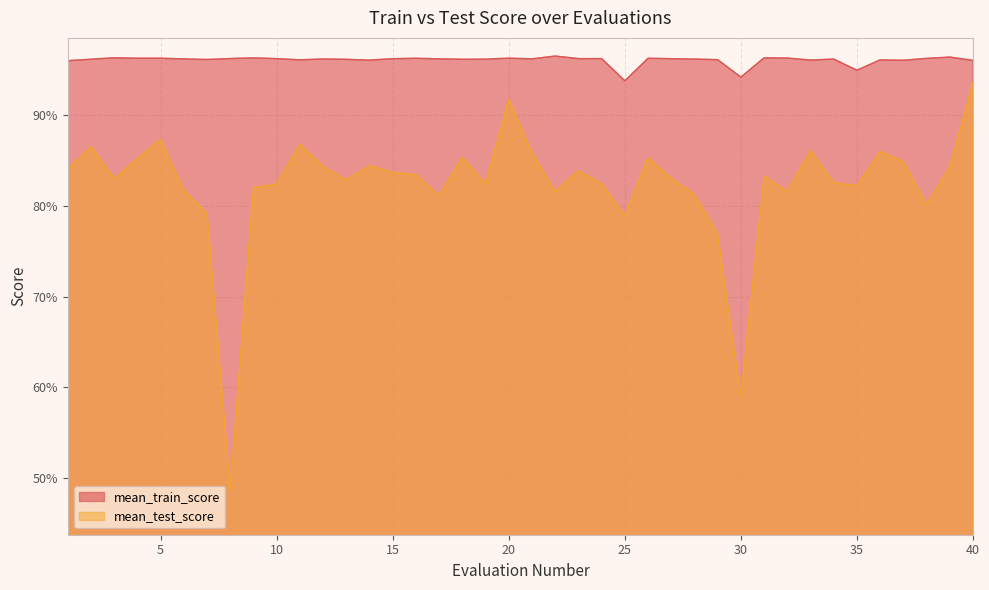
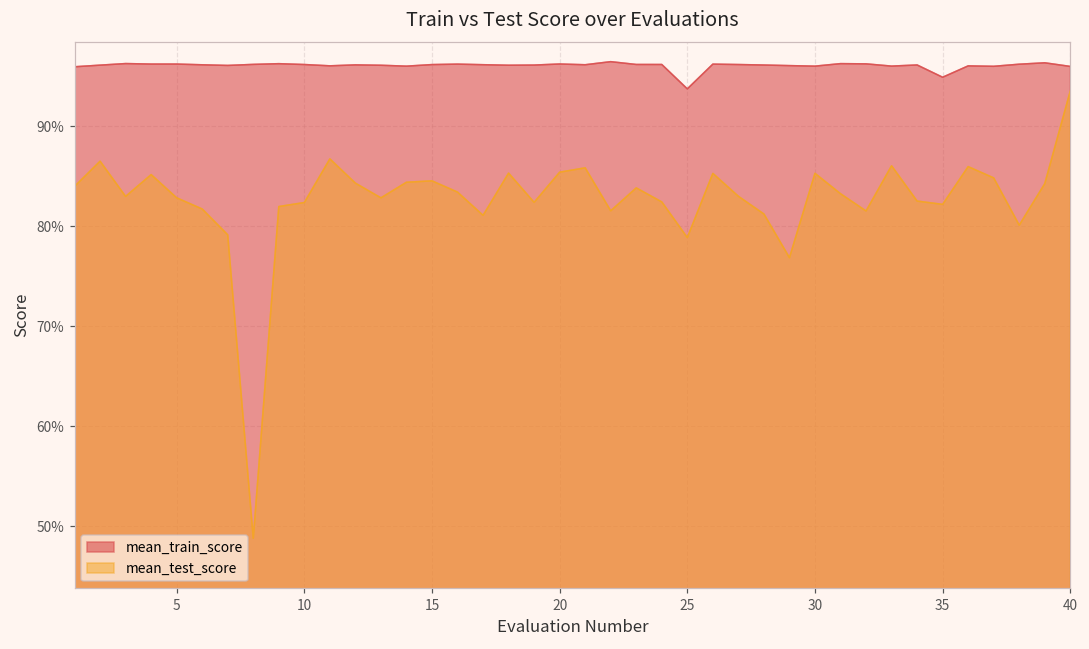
  {
    "mean_train_score": {
      "5": "96%",
      "10": "96%",
      "15": "96%",
      "20": "96%",
      "25": "94%",
-     "30": "94%",
+     "30": "96%",
      "35": "95%",
      "40": "96%"
    },
    "mean_test_score": {
-     "5": "87%",
+     "5": "83%",
      "10": "82%",
-     "15": "84%",
-     "20": "92%",
+     "15": "85%",
+     "20": "85%",
      "25": "79%",
-     "30": "59%",
+     "30": "85%",
      "35": "82%",
      "40": "94%"
    }
  }
